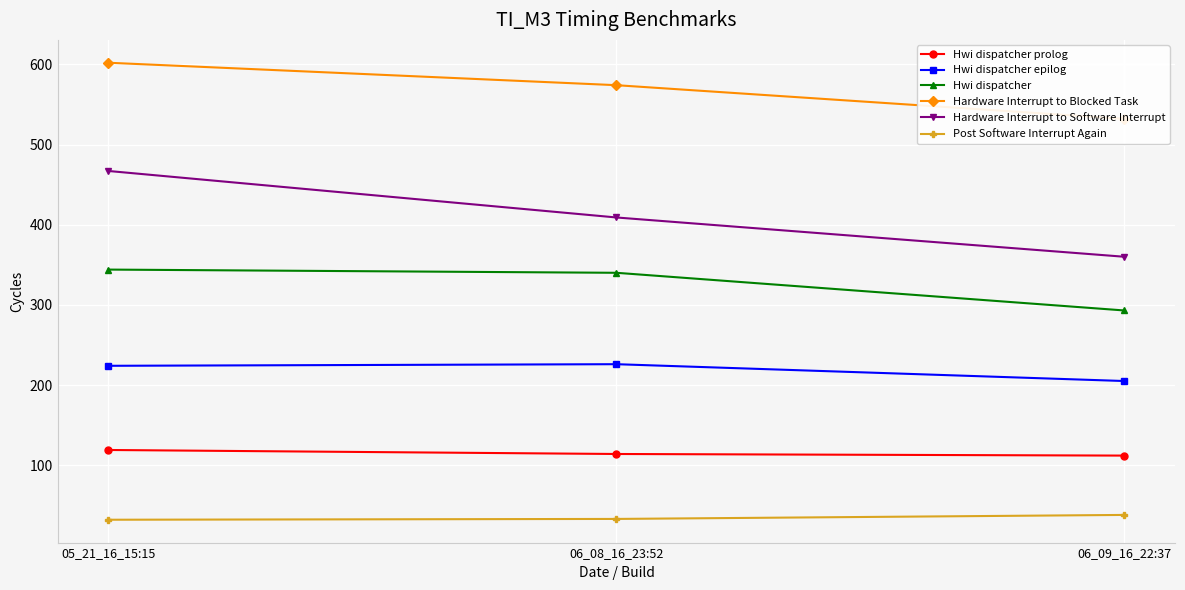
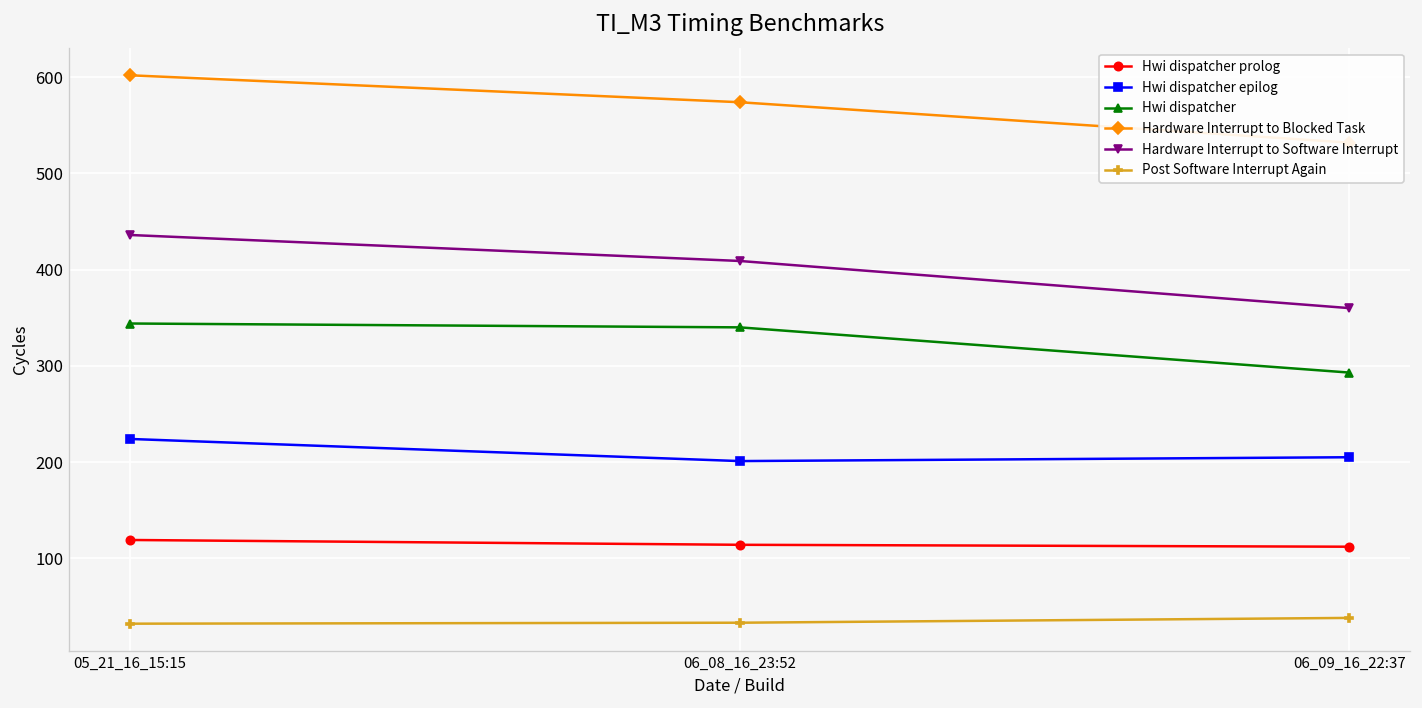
  {
    "Hwi dispatcher prolog": {
      "05_21_16_15:15": 120,
      "06_08_16_23:52": 110,
      "06_09_16_22:37": 110
    },
    "Hwi dispatcher epilog": {
      "05_21_16_15:15": 220,
-     "06_08_16_23:52": 230,
+     "06_08_16_23:52": 200,
      "06_09_16_22:37": 210
    },
    "Hwi dispatcher": {
      "05_21_16_15:15": 340,
      "06_08_16_23:52": 340,
      "06_09_16_22:37": 290
    },
    "Hardware Interrupt to Software Interrupt": {
-     "05_21_16_15:15": 470,
+     "05_21_16_15:15": 440,
      "06_08_16_23:52": 410,
      "06_09_16_22:37": 360
    }
  }
